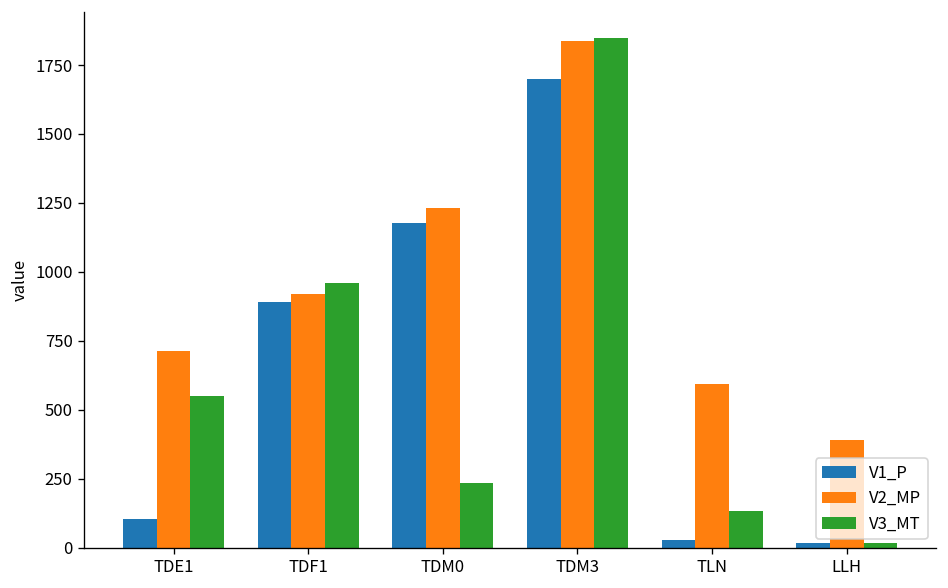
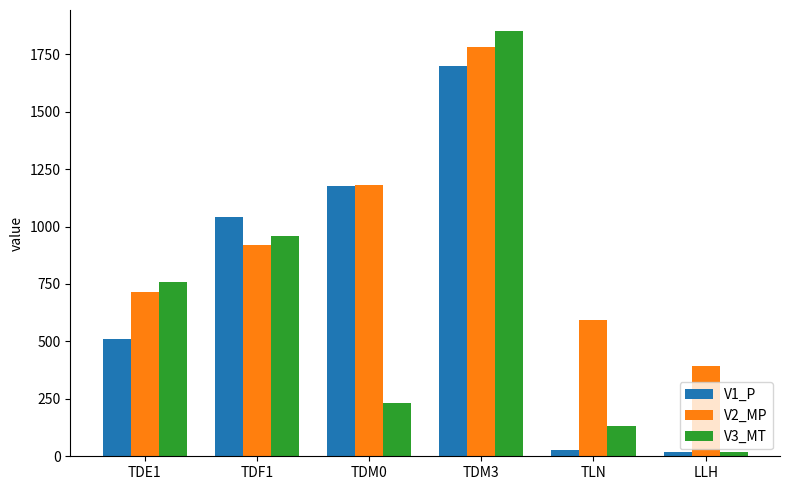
  {
    "V1_P": {
-     "TDE1": 110,
-     "TDF1": 890,
+     "TDE1": 510,
+     "TDF1": 1040,
      "TDM0": 1180,
      "TDM3": 1700,
      "TLN": 30,
      "LLH": 20
    },
    "V2_MP": {
      "TDE1": 710,
      "TDF1": 920,
-     "TDM0": 1230,
-     "TDM3": 1840,
+     "TDM0": 1180,
+     "TDM3": 1780,
      "TLN": 590,
      "LLH": 390
    },
    "V3_MT": {
-     "TDE1": 550,
+     "TDE1": 760,
      "TDF1": 960,
      "TDM0": 230,
      "TDM3": 1850,
      "TLN": 130,
      "LLH": 20
    }
  }
